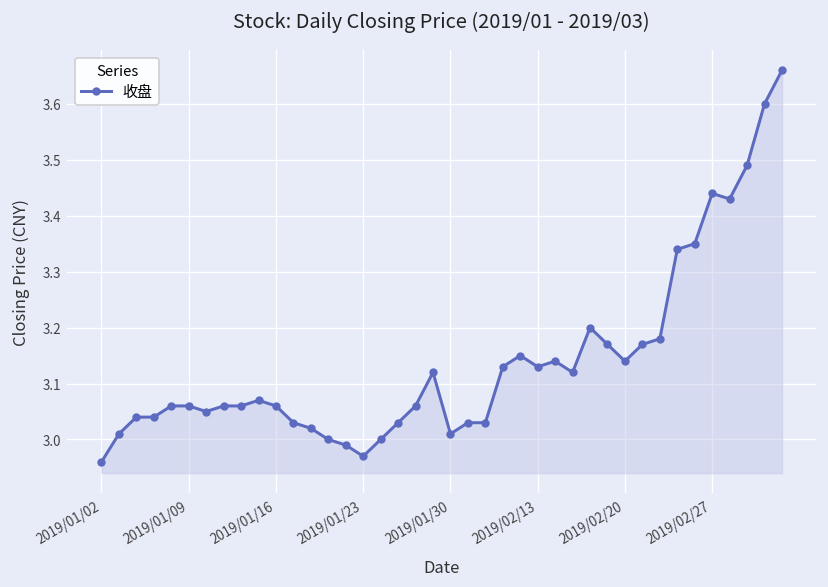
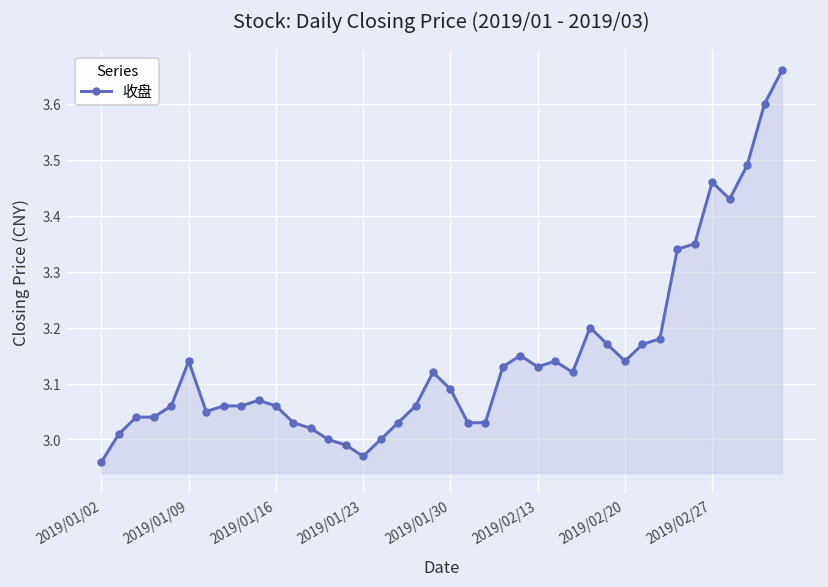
  {
    "2019/01/02": 2.96,
-   "2019/01/09": 3.06,
+   "2019/01/09": 3.14,
    "2019/01/16": 3.06,
    "2019/01/23": 2.97,
-   "2019/01/30": 3.01,
+   "2019/01/30": 3.09,
    "2019/02/13": 3.13,
    "2019/02/20": 3.14,
-   "2019/02/27": 3.44
+   "2019/02/27": 3.46
  }
